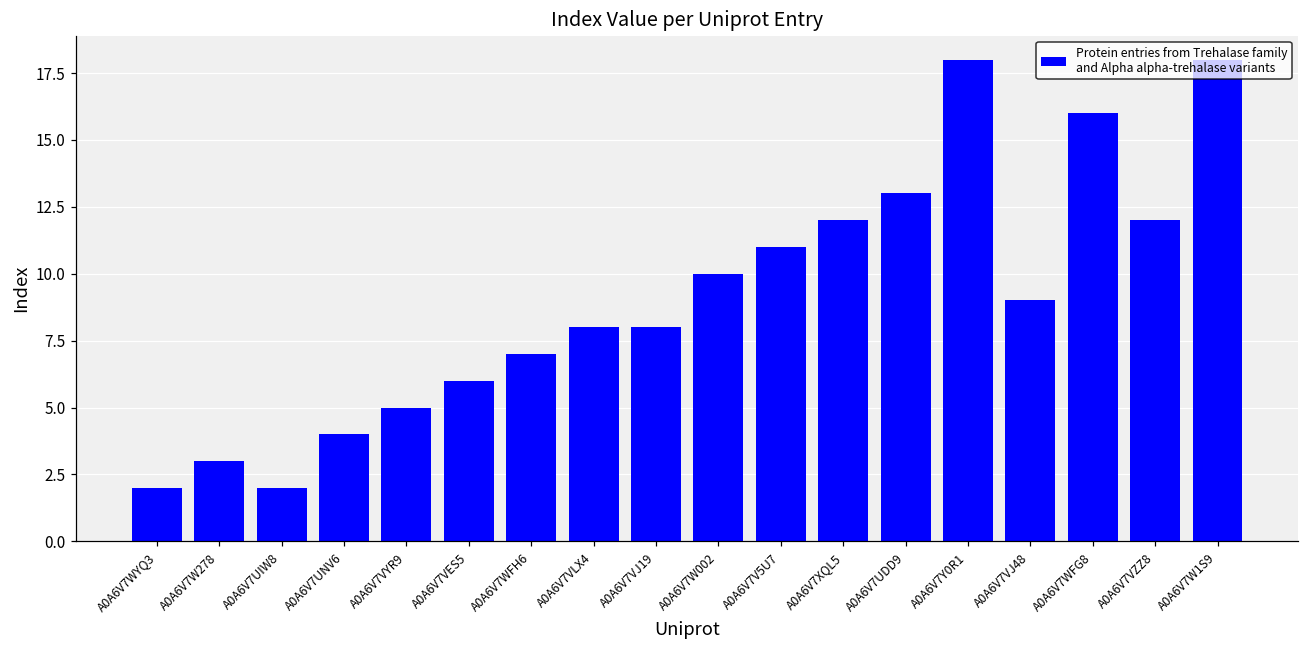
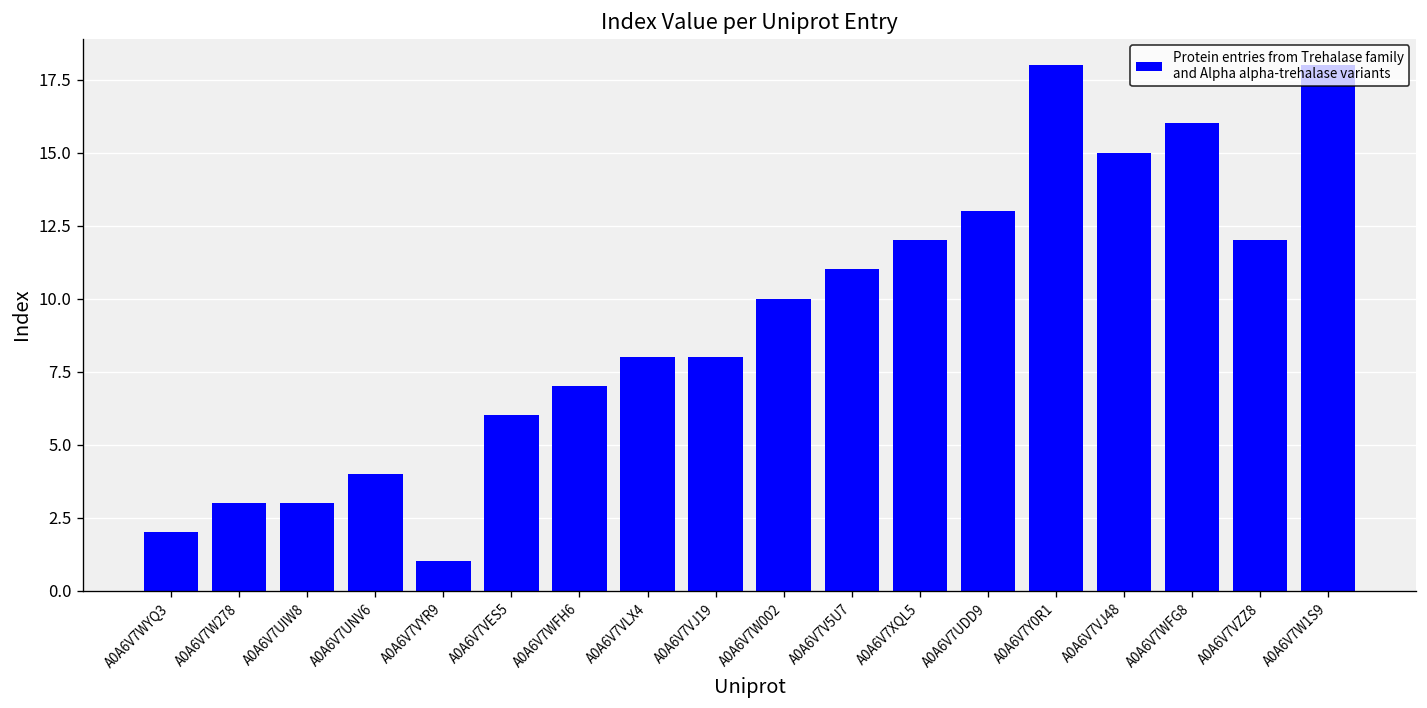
  {
    "A0A6V7WYQ3": 2,
    "A0A6V7W278": 3,
-   "A0A6V7UIW8": 2,
+   "A0A6V7UIW8": 3,
    "A0A6V7UNV6": 4,
-   "A0A6V7VYR9": 5,
+   "A0A6V7VYR9": 1,
    "A0A6V7VES5": 6,
    "A0A6V7WFH6": 7,
    "A0A6V7VLX4": 8,
    "A0A6V7VJ19": 8,
    "A0A6V7W002": 10,
    "A0A6V7V5U7": 11,
    "A0A6V7XQL5": 12,
    "A0A6V7UDD9": 13,
    "A0A6V7Y0R1": 18,
-   "A0A6V7VJ48": 9,
+   "A0A6V7VJ48": 15,
    "A0A6V7WFG8": 16,
    "A0A6V7VZZ8": 12
  }
